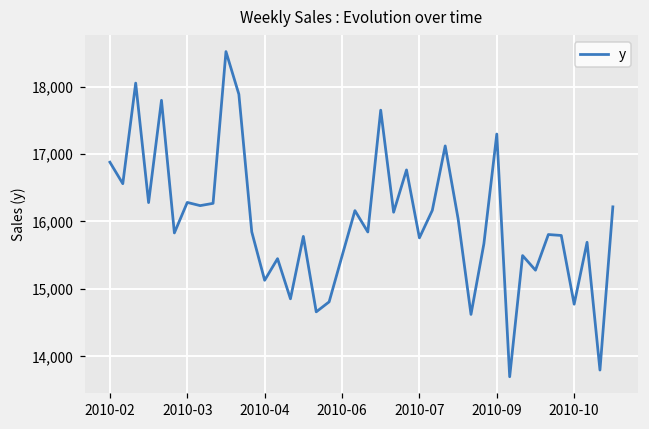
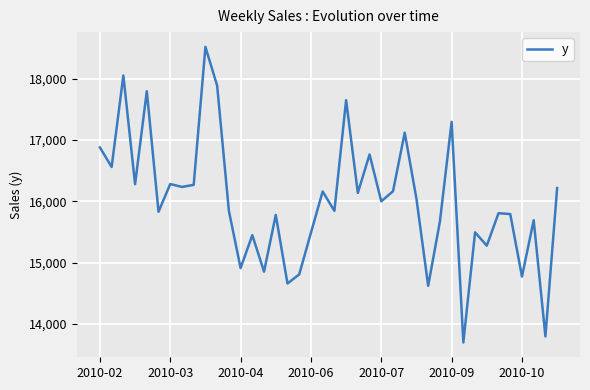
  {
    "2010-02": "16,900",
    "2010-03": "16,300",
-   "2010-04": "15,100",
+   "2010-04": "14,900",
    "2010-06": "15,500",
-   "2010-07": "15,800",
+   "2010-07": "16,000",
    "2010-09": "17,300",
    "2010-10": "14,800"
  }
